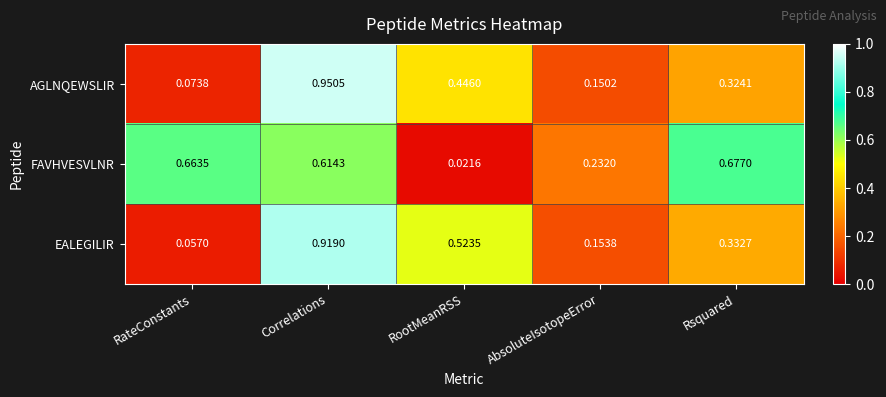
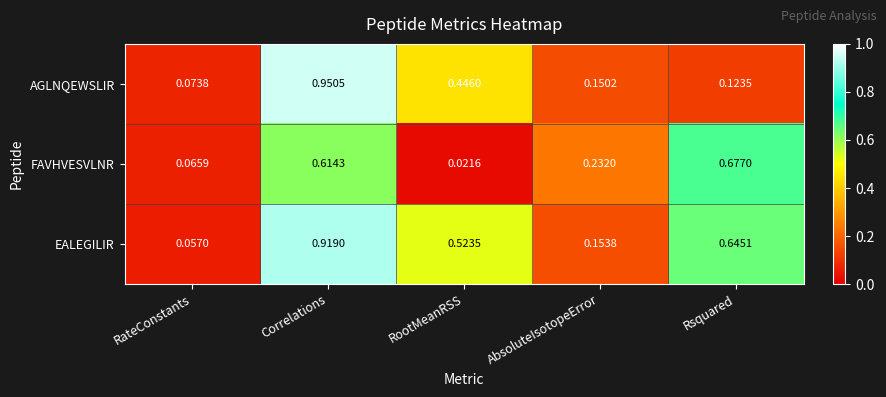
  {
    "AGLNQEWSLIR": {
      "RateConstants": 0.0738,
      "Correlations": 0.9505,
      "RootMeanRSS": 0.4460,
      "AbsoluteIsotopeError": 0.1502,
-     "Rsquared": 0.3241
+     "Rsquared": 0.1235
    },
    "FAVHVESVLNR": {
-     "RateConstants": 0.6635,
+     "RateConstants": 0.0659,
      "Correlations": 0.6143,
      "RootMeanRSS": 0.0216,
      "AbsoluteIsotopeError": 0.2320,
      "Rsquared": 0.6770
    },
    "EALEGILIR": {
      "RateConstants": 0.0570,
      "Correlations": 0.9190,
      "RootMeanRSS": 0.5235,
      "AbsoluteIsotopeError": 0.1538,
-     "Rsquared": 0.3327
+     "Rsquared": 0.6451
    }
  }
